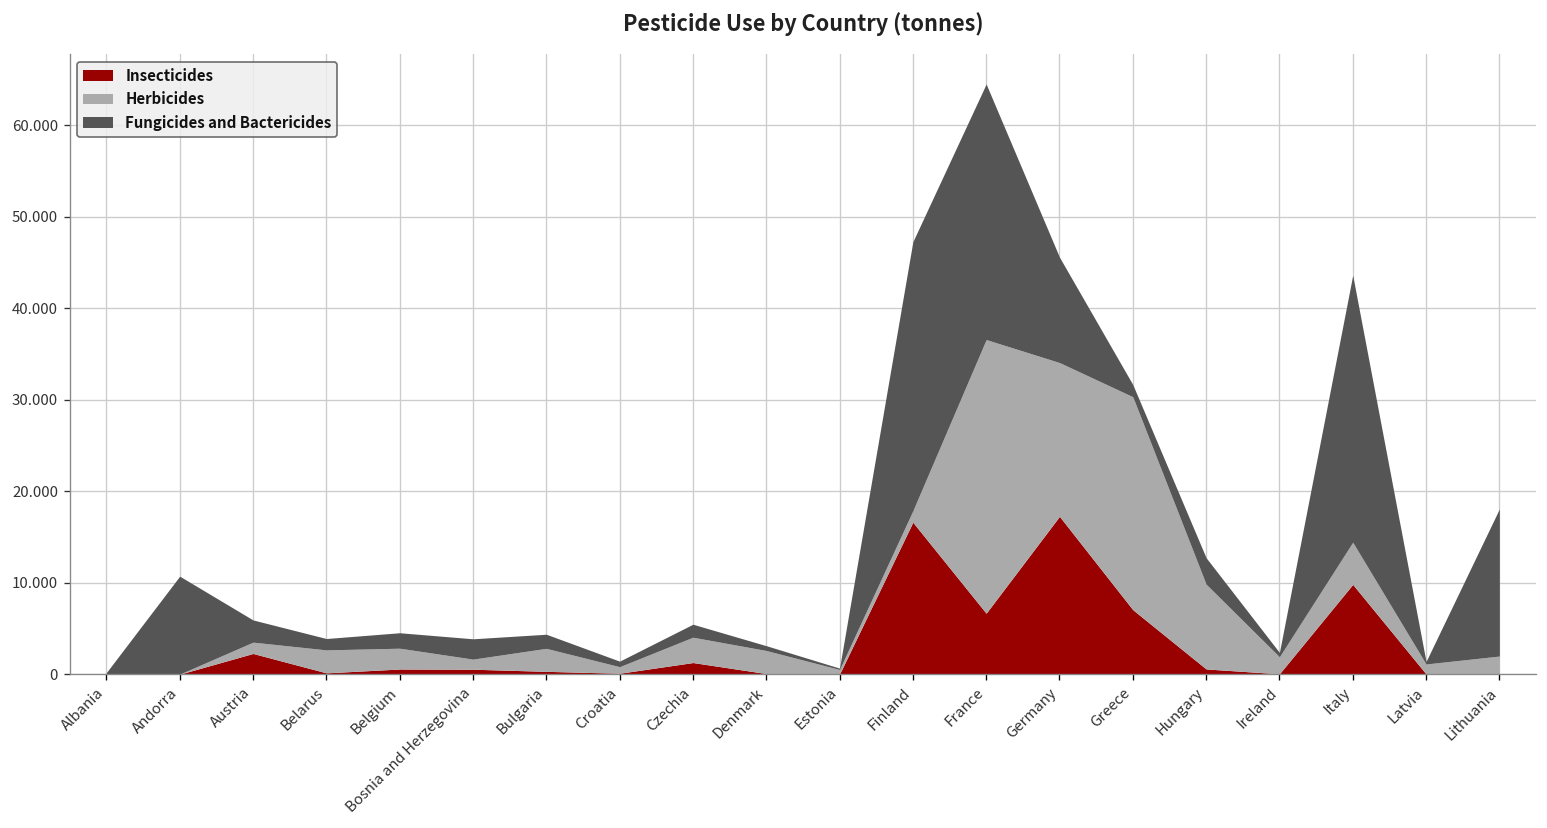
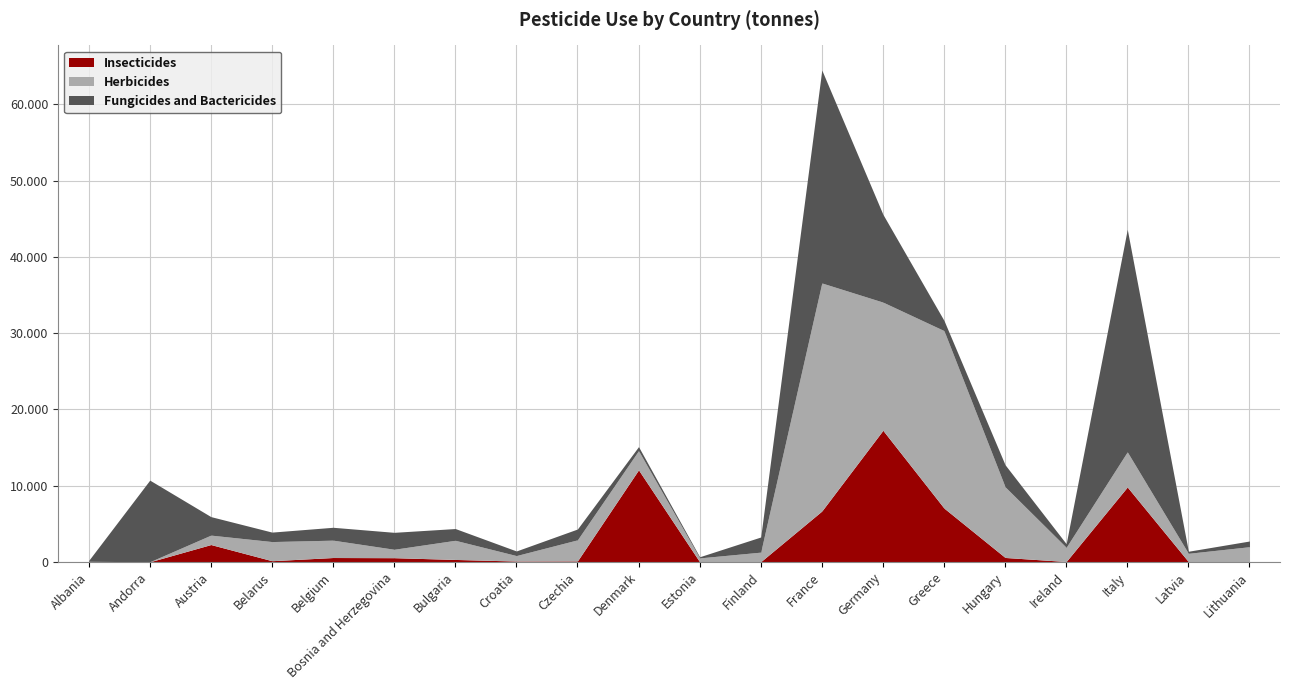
  {
    "Insecticides": {
-     "Czechia": 1,
-     "Denmark": 0,
-     "Finland": 17
+     "Czechia": 0,
+     "Denmark": 12,
+     "Finland": 0
    },
    "Fungicides and Bactericides": {
      "Andorra": 11,
      "Austria": 2,
      "Belarus": 1,
      "Belgium": 2,
      "Bosnia and Herzegovina": 2,
      "Bulgaria": 2,
      "Croatia": 1,
      "Czechia": 1,
      "Denmark": 1,
-     "Finland": 29,
+     "Finland": 2,
      "France": 28,
      "Germany": 12,
      "Greece": 1,
      "Hungary": 3,
      "Ireland": 0,
      "Italy": 29,
-     "Lithuania": 16
+     "Lithuania": 1
    }
  }
